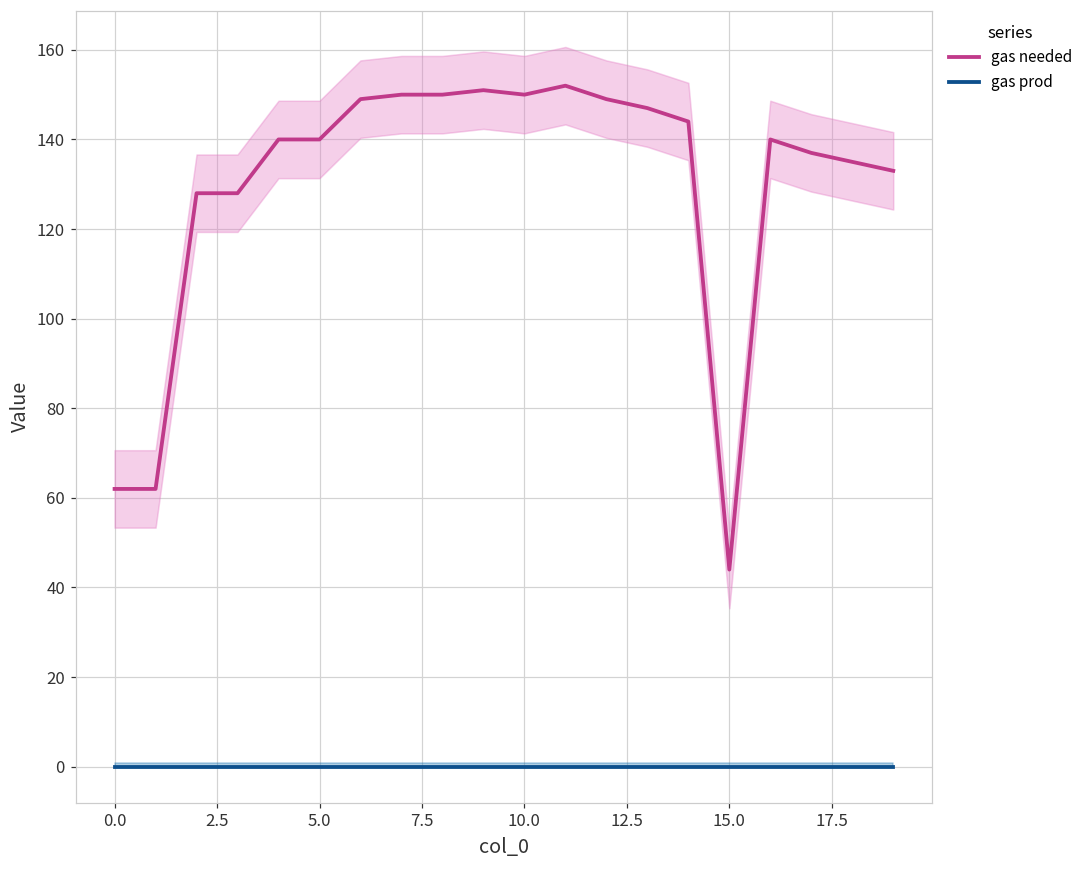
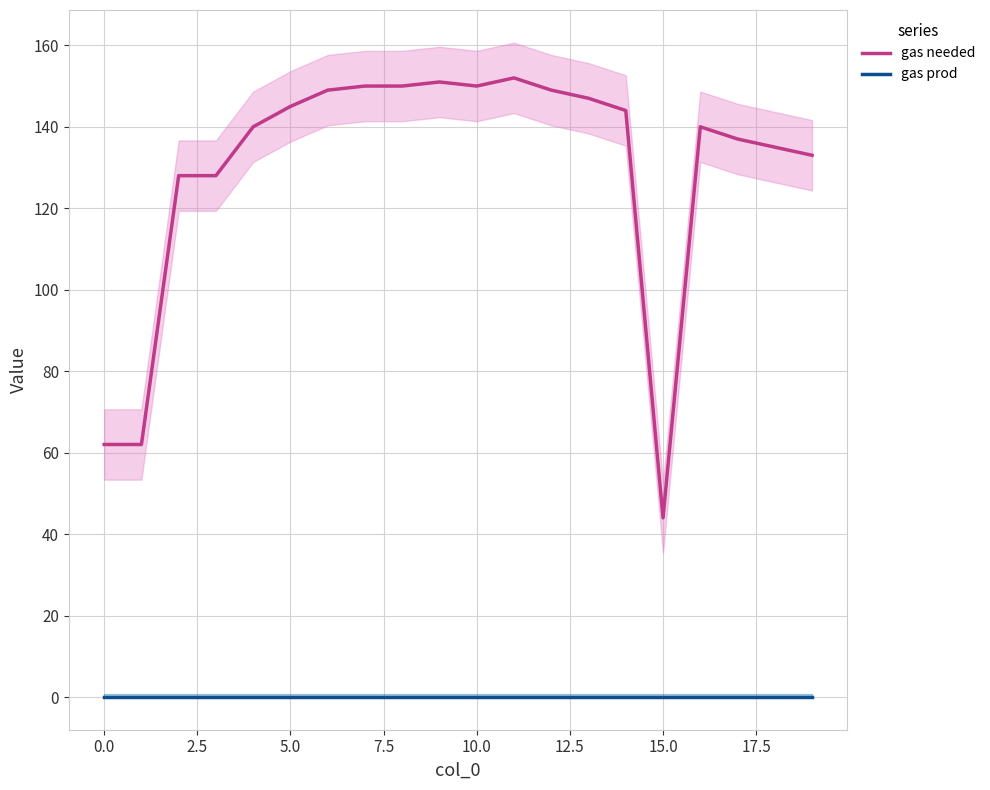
  {
    "gas needed": {
      "0.0": 62,
-     "5.0": 140,
+     "5.0": 145,
      "10.0": 150,
      "15.0": 44
    }
  }
